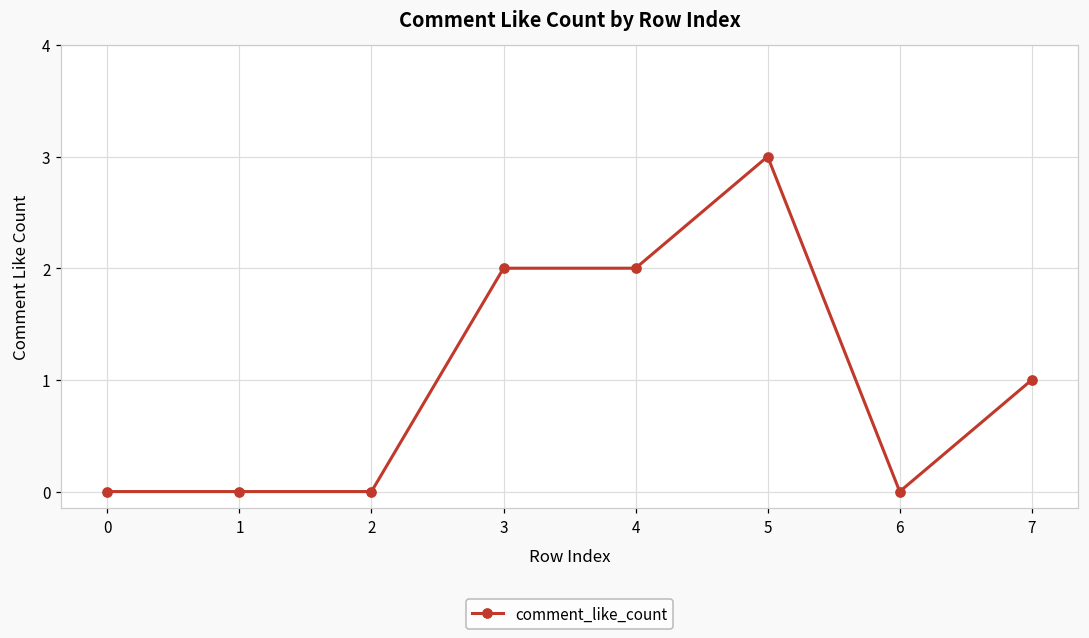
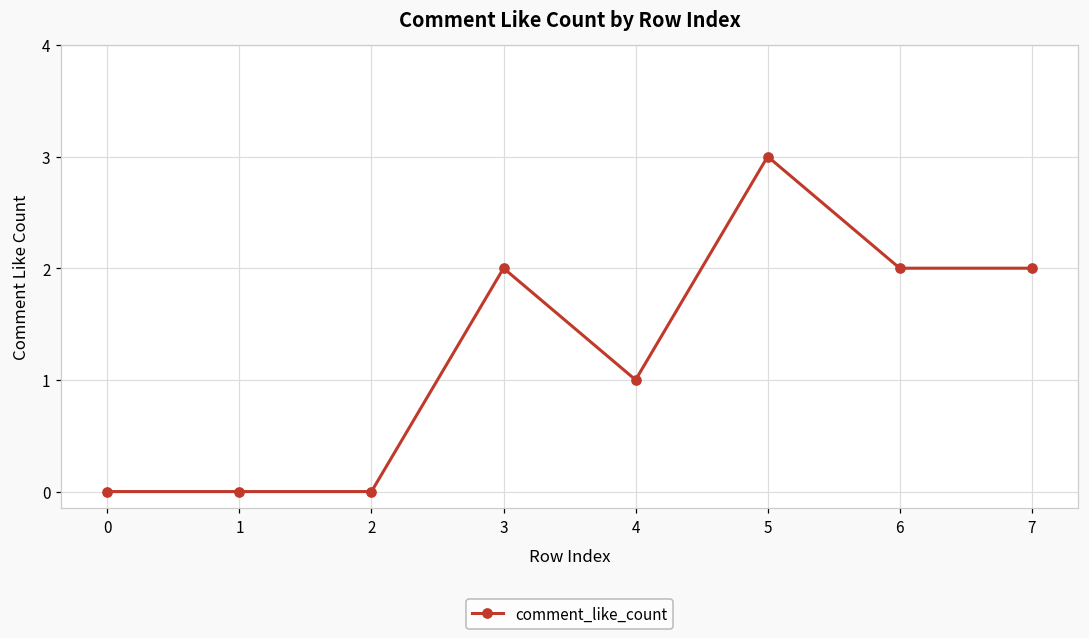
  {
    "0": 0,
    "1": 0,
    "2": 0,
    "3": 2,
-   "4": 2,
+   "4": 1,
    "5": 3,
-   "6": 0,
-   "7": 1
+   "6": 2,
+   "7": 2
  }
